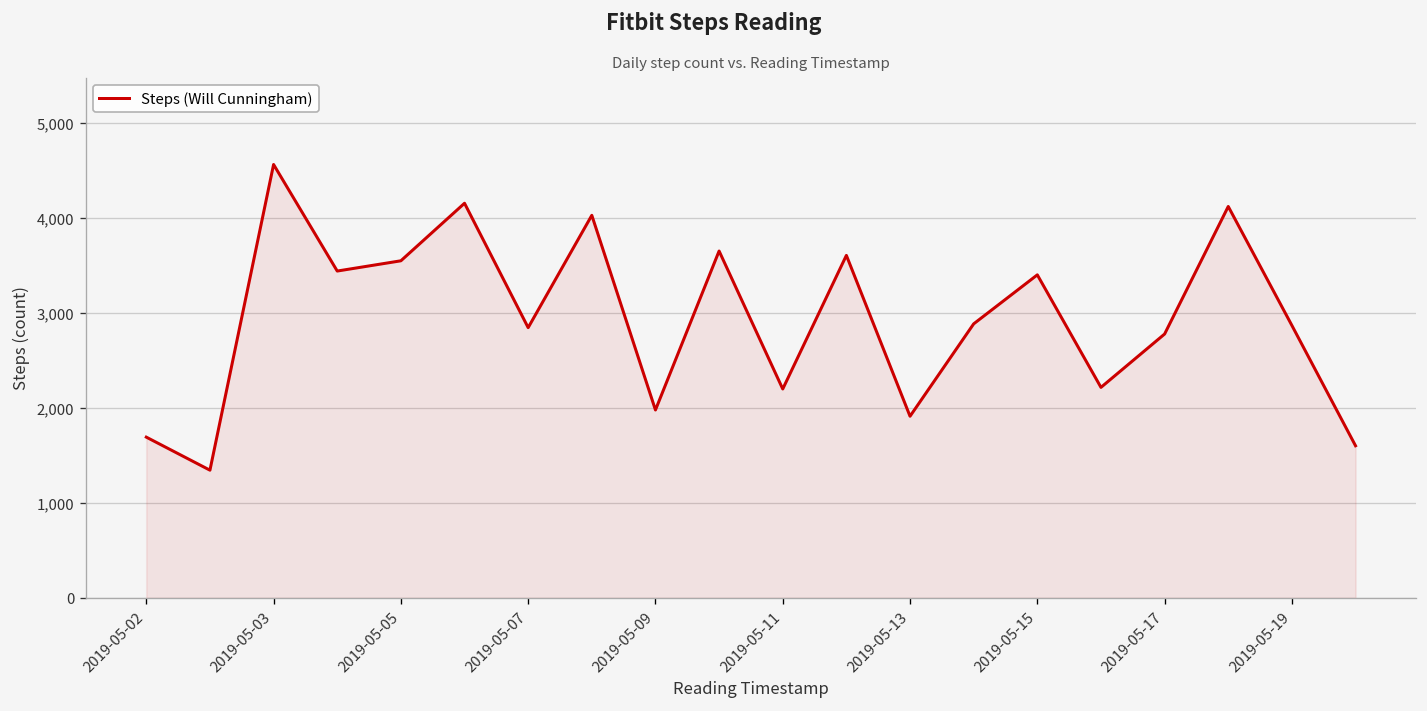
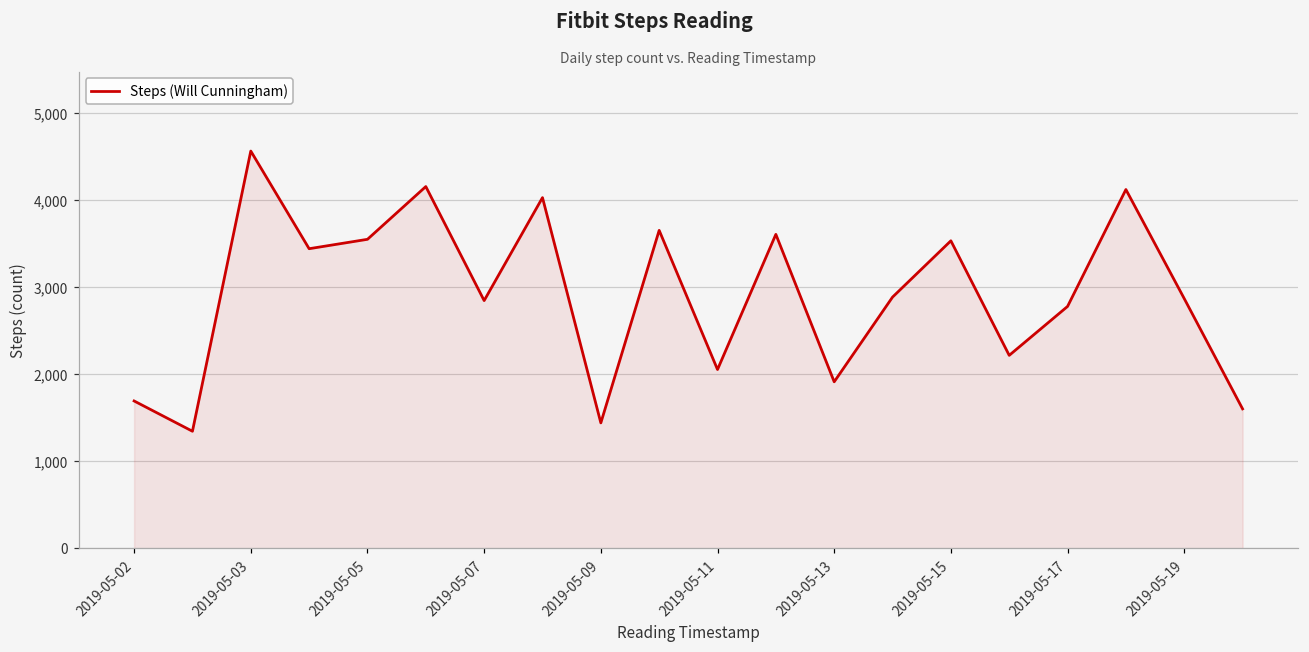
  {
    "2019-05-03": "4,600",
    "2019-05-05": "3,600",
    "2019-05-07": "2,800",
-   "2019-05-09": "2,000",
-   "2019-05-11": "2,200",
+   "2019-05-09": "1,400",
+   "2019-05-11": "2,100",
    "2019-05-13": "1,900",
-   "2019-05-15": "3,400",
+   "2019-05-15": "3,500",
    "2019-05-17": "2,800",
    "2019-05-19": "2,900"
  }
